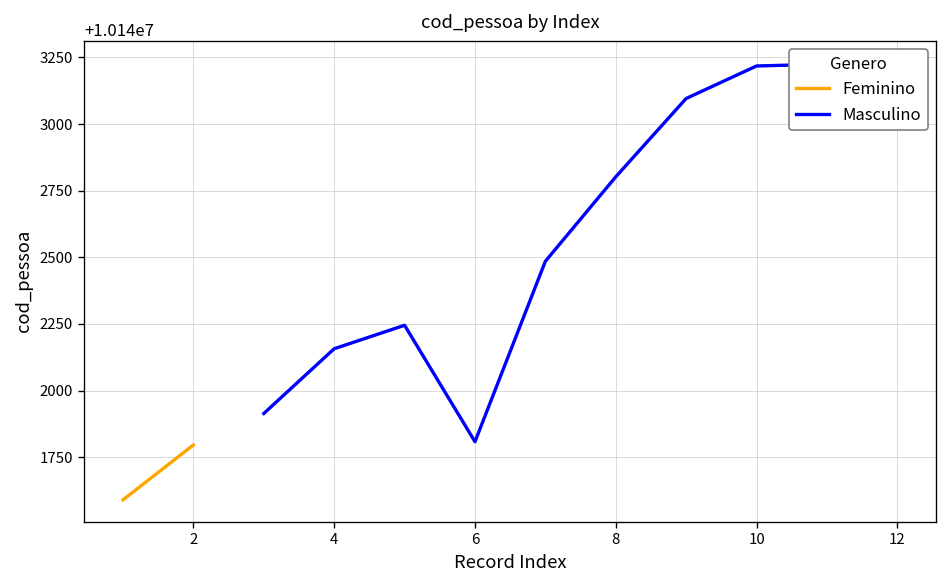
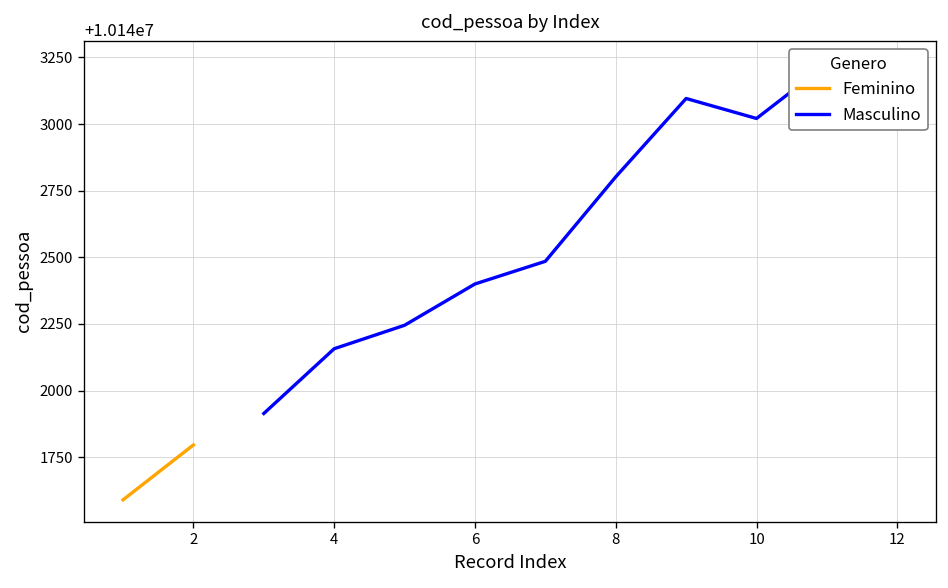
  {
    "Feminino": {
      "2": 10141800
    },
    "Masculino": {
      "4": 10142160,
-     "6": 10141810,
+     "6": 10142400,
      "8": 10142800,
-     "10": 10143220
+     "10": 10143020
    }
  }
